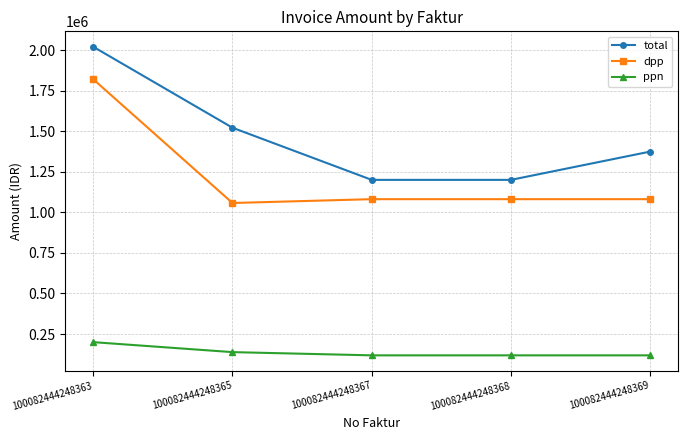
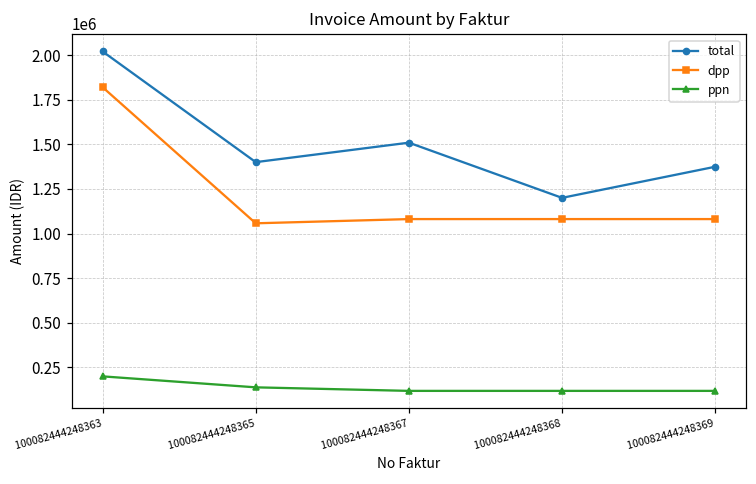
  {
    "total": {
      "100082444248363": 2020000,
-     "100082444248365": 1520000,
-     "100082444248367": 1200000,
+     "100082444248365": 1400000,
+     "100082444248367": 1510000,
      "100082444248368": 1200000,
      "100082444248369": 1370000
    },
    "dpp": {
      "100082444248363": 1820000,
      "100082444248365": 1060000,
      "100082444248367": 1080000,
      "100082444248368": 1080000,
      "100082444248369": 1080000
    },
    "ppn": {
      "100082444248363": 200000,
      "100082444248365": 140000,
      "100082444248367": 120000,
      "100082444248368": 120000,
      "100082444248369": 120000
    }
  }
